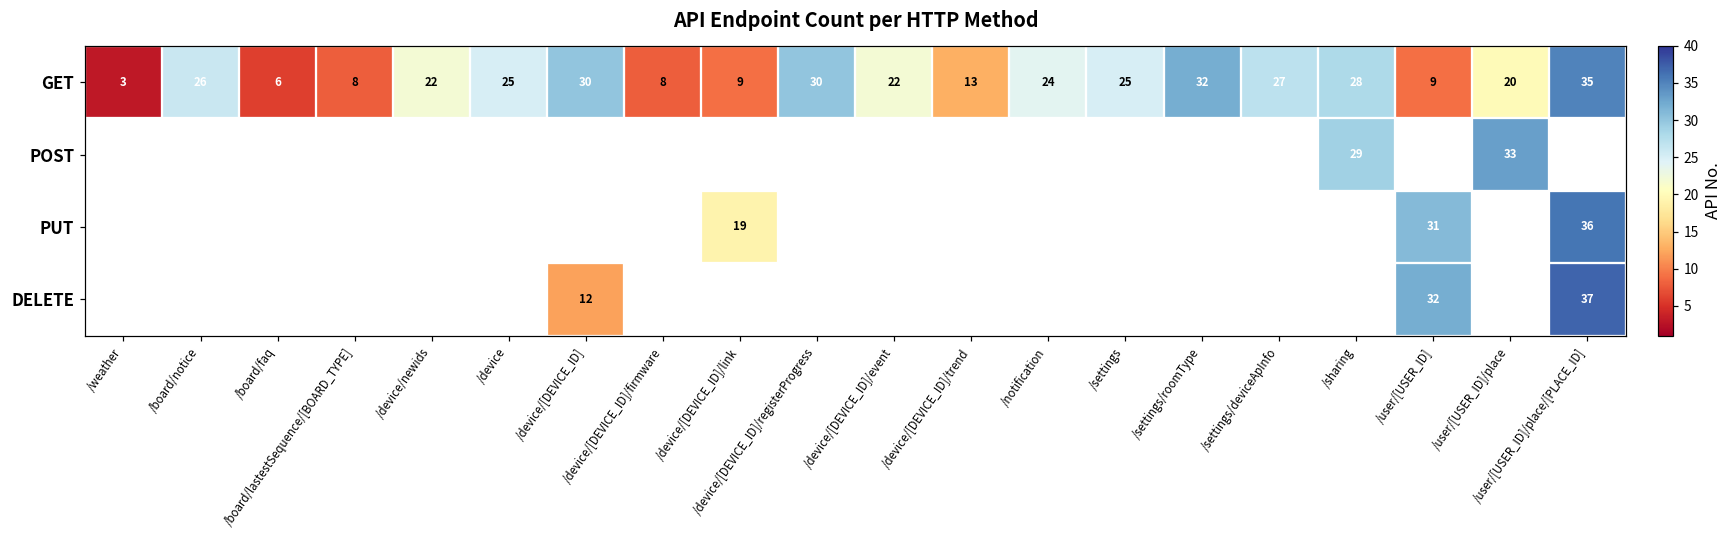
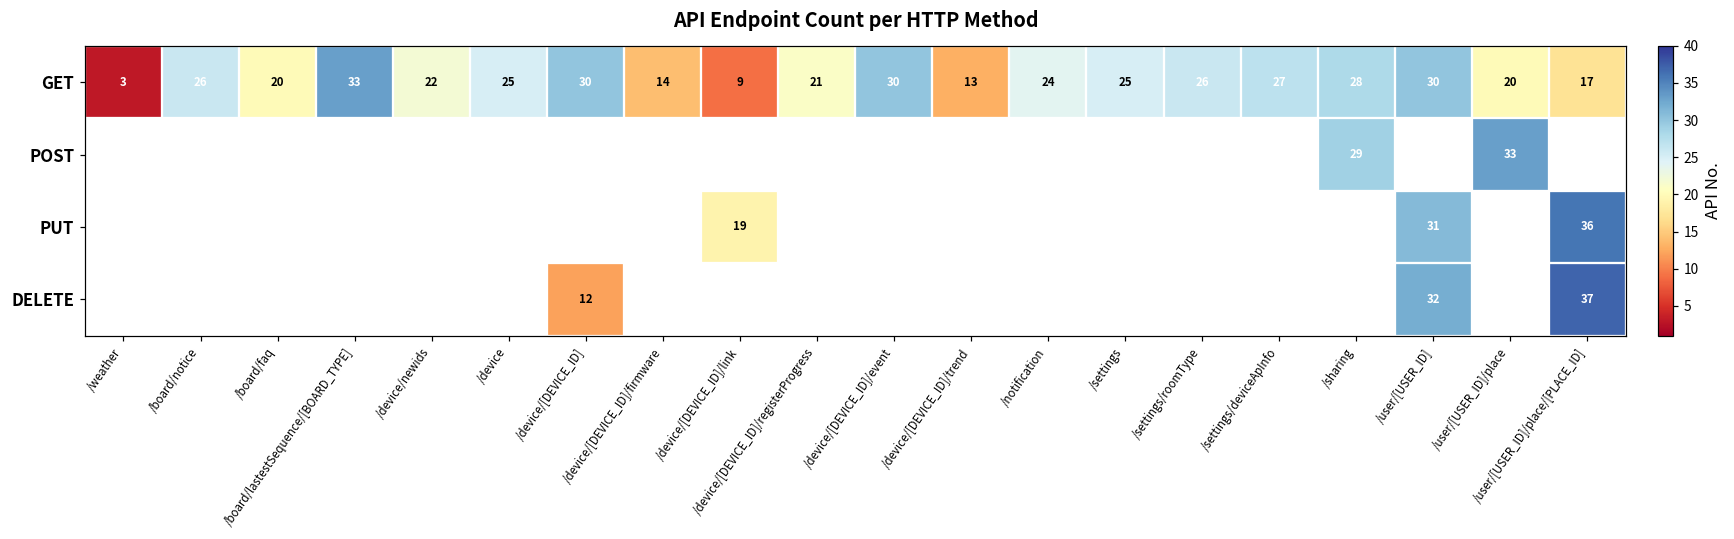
  {
    "GET": {
      "/weather": 3,
      "/board/notice": 26,
-     "/board/faq": 6,
-     "/board/lastestSequence/[BOARD_TYPE]": 8,
+     "/board/faq": 20,
+     "/board/lastestSequence/[BOARD_TYPE]": 33,
      "/device/newids": 22,
      "/device": 25,
      "/device/[DEVICE_ID]": 30,
-     "/device/[DEVICE_ID]/firmware": 8,
+     "/device/[DEVICE_ID]/firmware": 14,
      "/device/[DEVICE_ID]/link": 9,
-     "/device/[DEVICE_ID]/registerProgress": 30,
-     "/device/[DEVICE_ID]/event": 22,
+     "/device/[DEVICE_ID]/registerProgress": 21,
+     "/device/[DEVICE_ID]/event": 30,
      "/device/[DEVICE_ID]/trend": 13,
      "/notification": 24,
      "/settings": 25,
-     "/settings/roomType": 32,
+     "/settings/roomType": 26,
      "/settings/deviceApInfo": 27,
      "/sharing": 28,
-     "/user/[USER_ID]": 9,
+     "/user/[USER_ID]": 30,
      "/user/[USER_ID]/place": 20,
-     "/user/[USER_ID]/place/[PLACE_ID]": 35
+     "/user/[USER_ID]/place/[PLACE_ID]": 17
    },
    "POST": {
      "/sharing": 29,
      "/user/[USER_ID]/place": 33
    },
    "PUT": {
      "/device/[DEVICE_ID]/link": 19,
      "/user/[USER_ID]": 31,
      "/user/[USER_ID]/place/[PLACE_ID]": 36
    },
    "DELETE": {
      "/device/[DEVICE_ID]": 12,
      "/user/[USER_ID]": 32,
      "/user/[USER_ID]/place/[PLACE_ID]": 37
    }
  }
